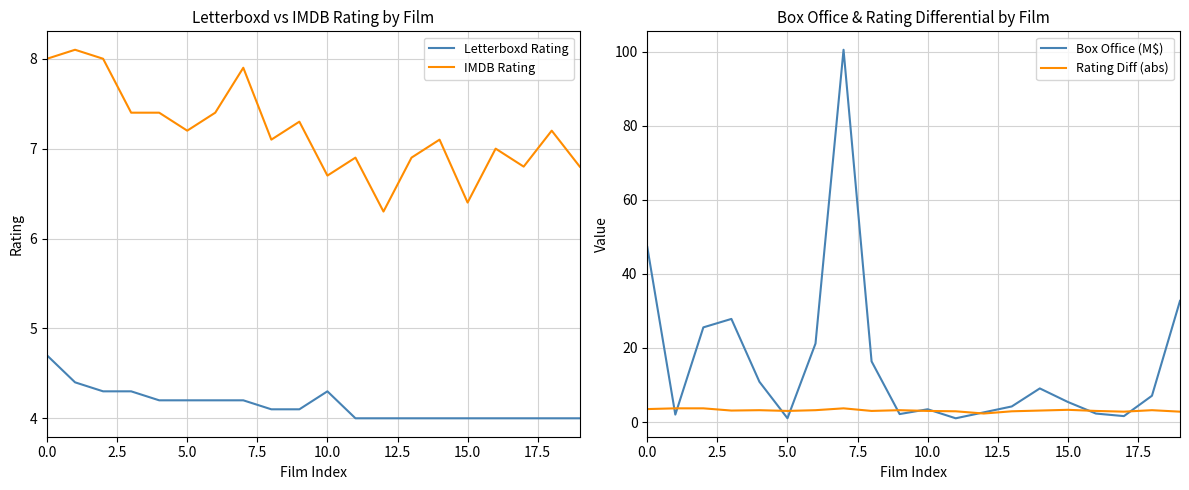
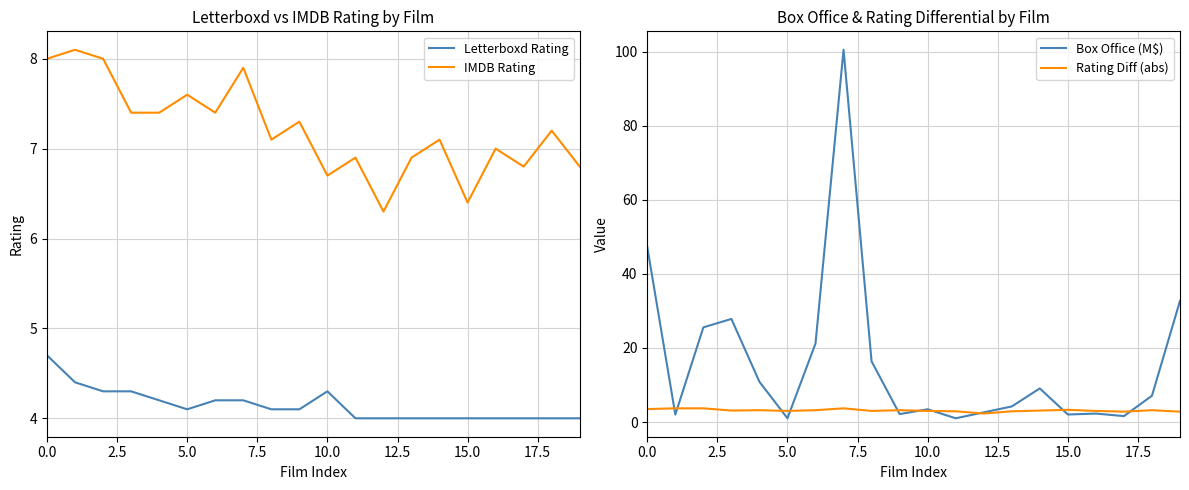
  {
    "Letterboxd vs IMDB Rating by Film": {
      "Letterboxd Rating": {
        "0.0": 4.7,
-       "5.0": 4.2,
+       "5.0": 4.1,
        "10.0": 4.3,
        "15.0": 4.0
      },
      "IMDB Rating": {
        "0.0": 8.0,
-       "5.0": 7.2,
+       "5.0": 7.6,
        "10.0": 6.7,
        "15.0": 6.4
      }
    },
    "Box Office & Rating Differential by Film": {
      "Box Office (M$)": {
        "0.0": 47,
        "5.0": 1,
-       "15.0": 5
+       "15.0": 2
      },
      "Rating Diff (abs)": {
        "0.0": 4,
        "5.0": 3,
        "15.0": 3
      }
    }
  }
